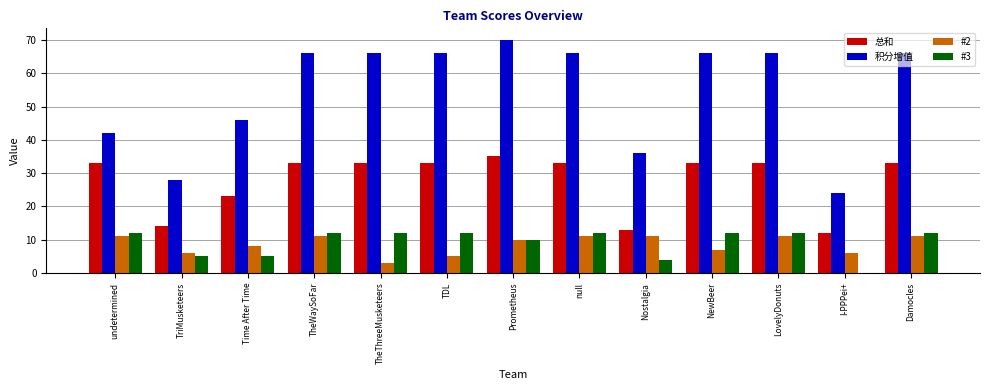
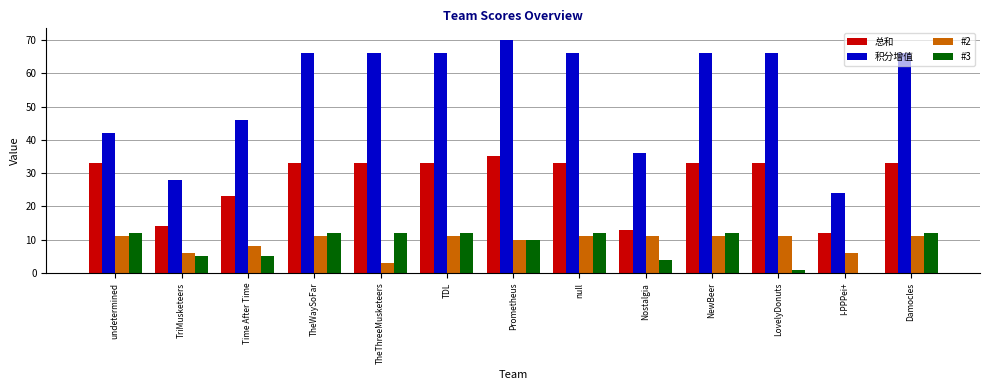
  {
    "总和": {
      "undetermined": 33,
      "TriMusketeers": 14,
      "Time After Time": 23,
      "TheWaySoFar": 33,
      "TheThreeMusketeers": 33,
      "TDL": 33,
      "Prometheus": 35,
      "null": 33,
      "Nostalgia": 13,
      "NewBeer": 33,
      "LovelyDonuts": 33,
      "I-PPPei+": 12,
      "Damocles": 33
    },
    "积分增值": {
      "undetermined": 42,
      "TriMusketeers": 28,
      "Time After Time": 46,
      "TheWaySoFar": 66,
      "TheThreeMusketeers": 66,
      "TDL": 66,
      "Prometheus": 70,
      "null": 66,
      "Nostalgia": 36,
      "NewBeer": 66,
      "LovelyDonuts": 66,
      "I-PPPei+": 24
    },
    "#2": {
      "undetermined": 11,
      "TriMusketeers": 6,
      "Time After Time": 8,
      "TheWaySoFar": 11,
      "TheThreeMusketeers": 3,
-     "TDL": 5,
+     "TDL": 11,
      "Prometheus": 10,
      "null": 11,
      "Nostalgia": 11,
-     "NewBeer": 7,
+     "NewBeer": 11,
      "LovelyDonuts": 11,
      "I-PPPei+": 6,
      "Damocles": 11
    },
    "#3": {
      "undetermined": 12,
      "TriMusketeers": 5,
      "Time After Time": 5,
      "TheWaySoFar": 12,
      "TheThreeMusketeers": 12,
      "TDL": 12,
      "Prometheus": 10,
      "null": 12,
      "Nostalgia": 4,
      "NewBeer": 12,
-     "LovelyDonuts": 12,
+     "LovelyDonuts": 1,
      "I-PPPei+": 0,
      "Damocles": 12
    }
  }
